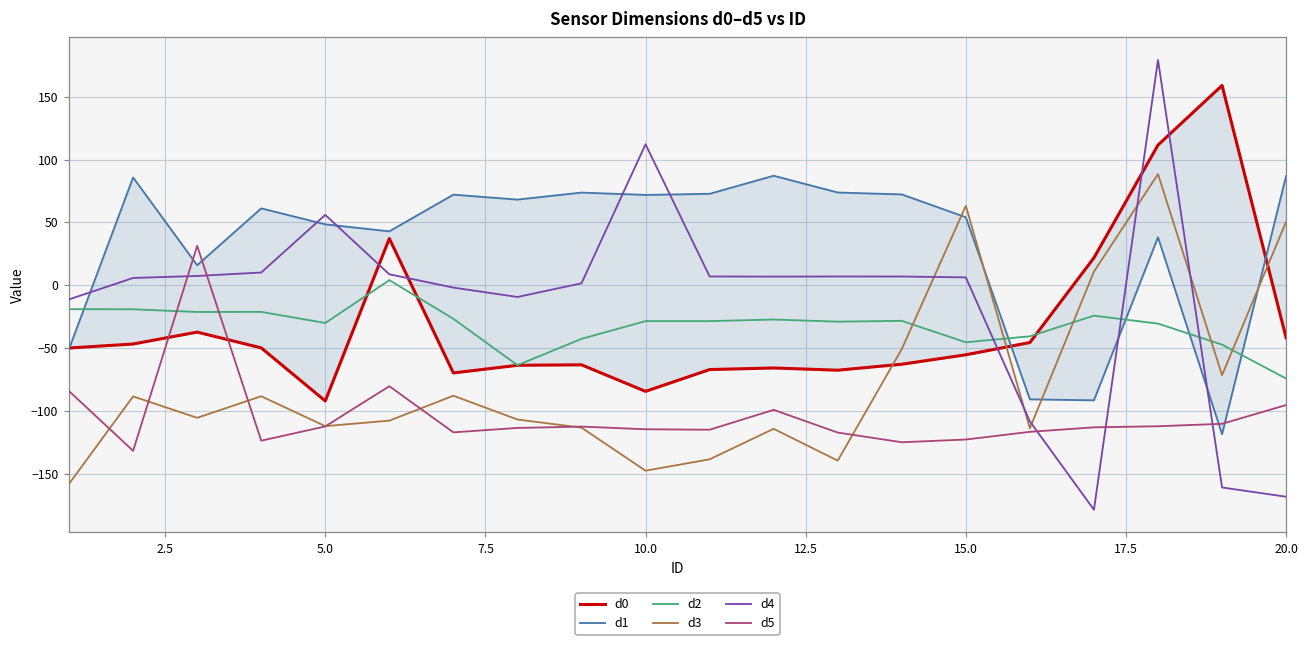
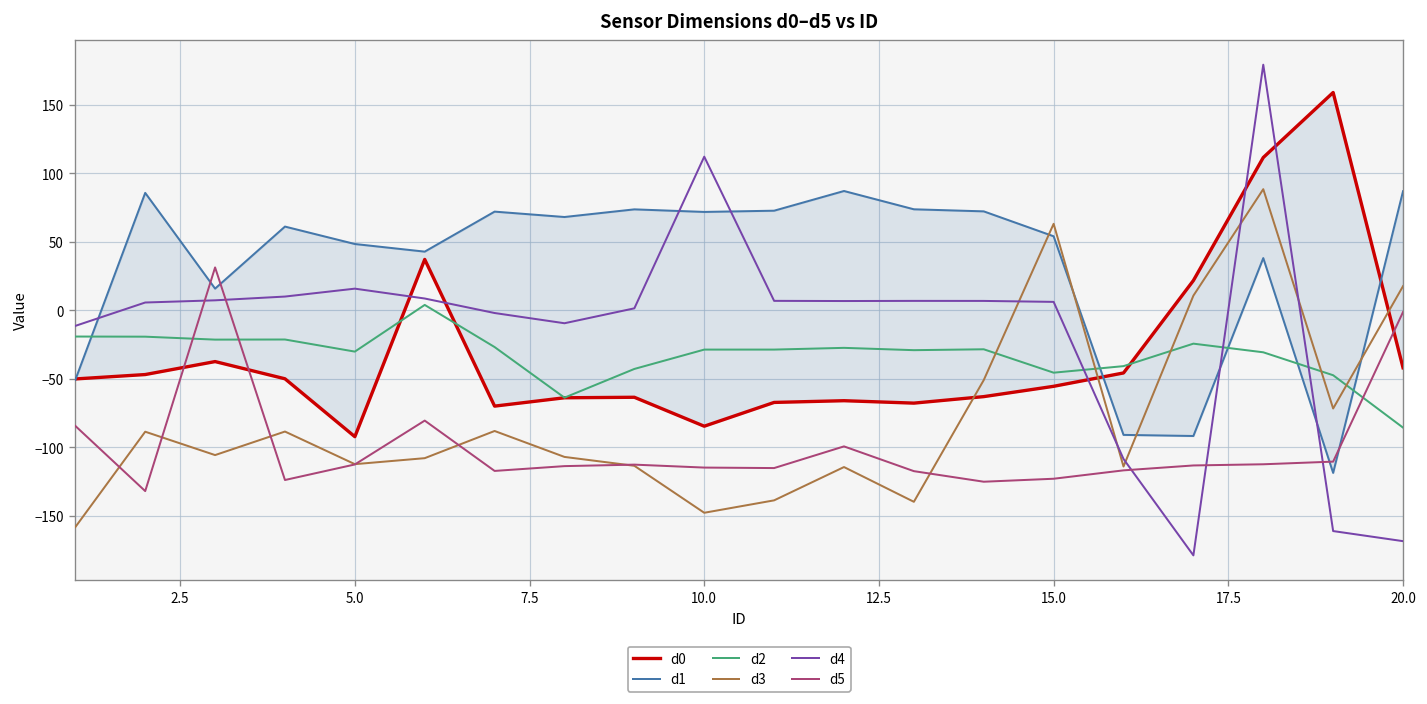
  {
    "d0": {
      "5.0": -92,
      "10.0": -85,
      "15.0": -55,
      "20.0": -42
    },
    "d2": {
      "5.0": -30,
      "10.0": -29,
      "15.0": -45,
-     "20.0": -74
+     "20.0": -86
    },
    "d3": {
      "10.0": -148,
      "15.0": 63,
-     "20.0": 50
+     "20.0": 18
    },
    "d4": {
-     "5.0": 56,
+     "5.0": 16,
      "10.0": 112,
      "15.0": 6,
      "20.0": -168
    },
    "d5": {
      "10.0": -115,
      "15.0": -123,
-     "20.0": -95
+     "20.0": -1
    }
  }
